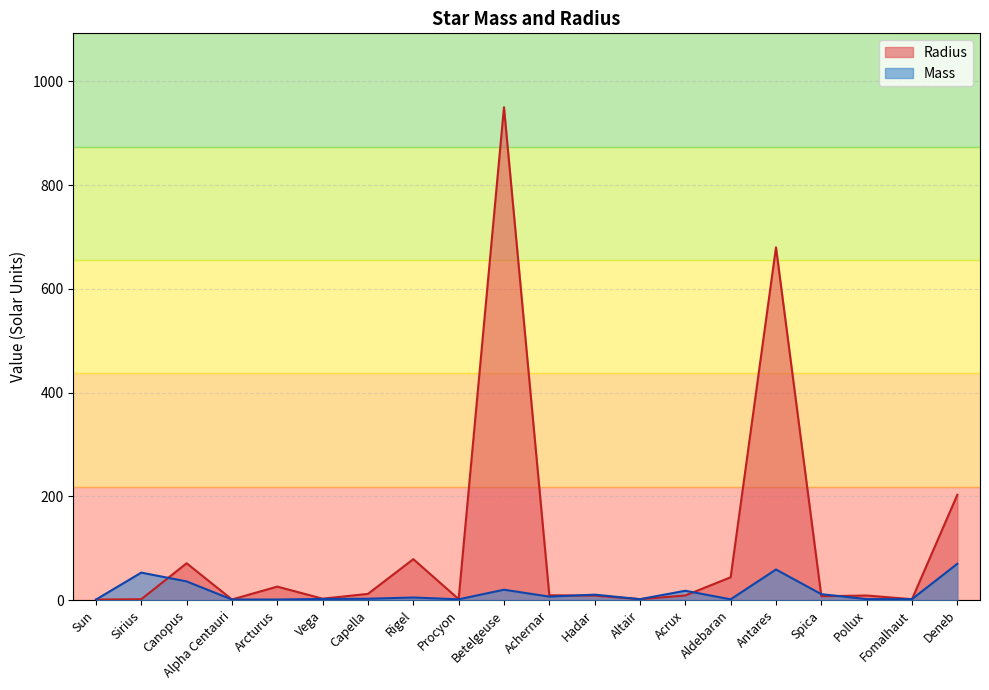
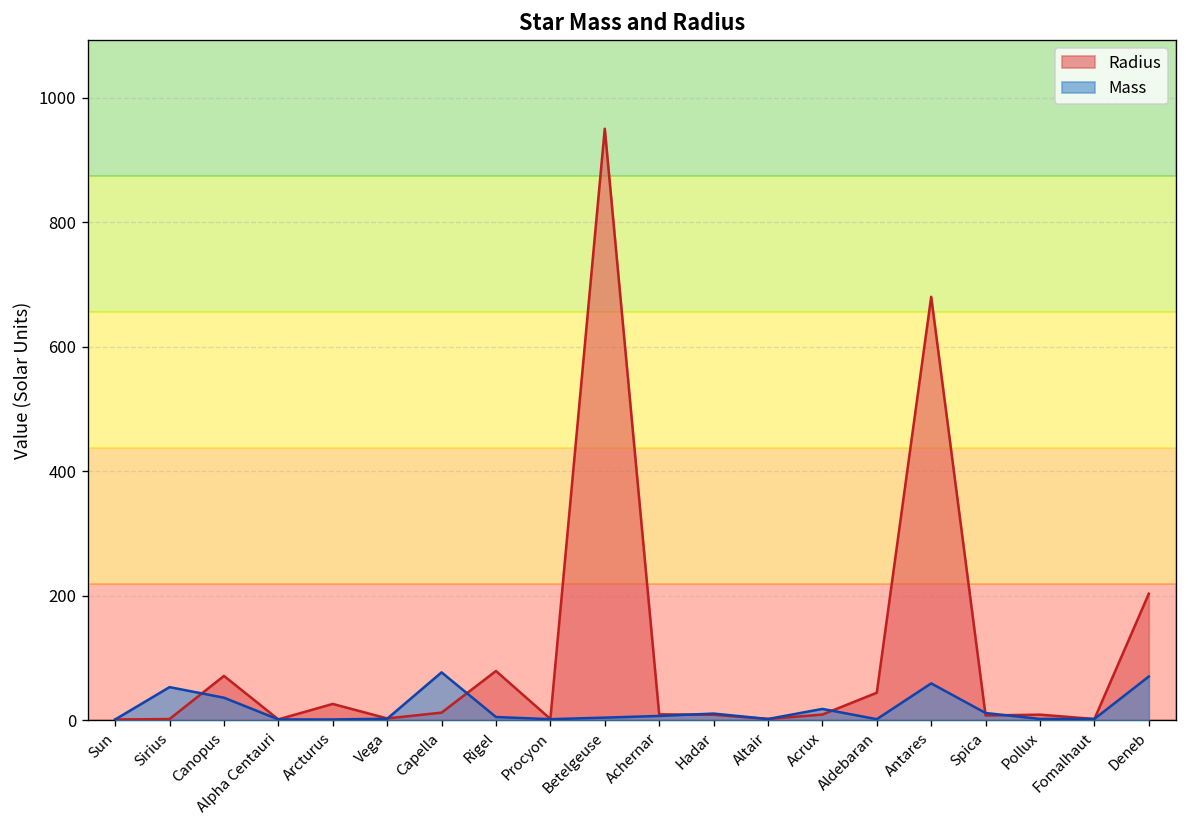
  {
    "Radius": {
      "Sirius": 0,
      "Canopus": 70,
      "Arcturus": 30,
      "Capella": 10,
      "Rigel": 80,
      "Betelgeuse": 950,
      "Acrux": 10,
      "Aldebaran": 40,
      "Antares": 680,
      "Pollux": 10,
      "Deneb": 200
    },
    "Mass": {
      "Sirius": 50,
      "Canopus": 40,
      "Arcturus": 0,
-     "Capella": 0,
+     "Capella": 80,
      "Rigel": 10,
-     "Betelgeuse": 20,
+     "Betelgeuse": 0,
      "Acrux": 20,
      "Aldebaran": 0,
      "Antares": 60,
      "Pollux": 0,
      "Deneb": 70
    }
  }
